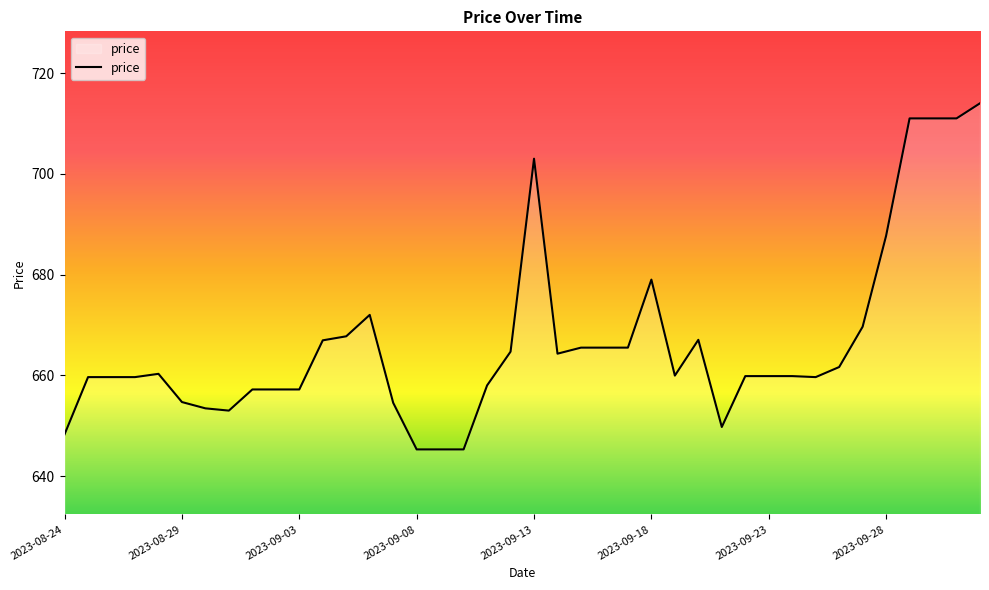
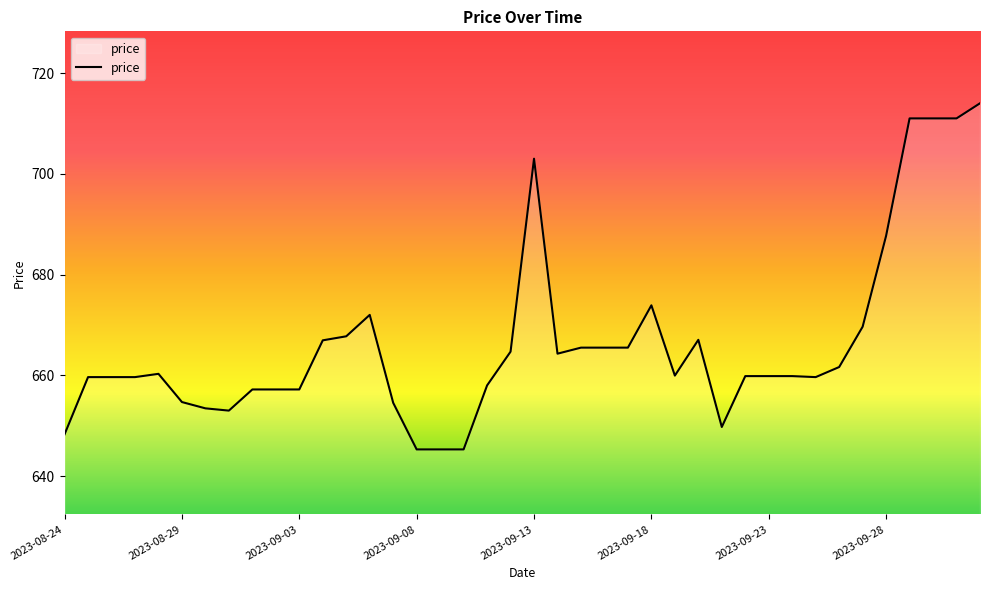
  {
    "2023-08-24": 648,
    "2023-08-29": 655,
    "2023-09-03": 657,
    "2023-09-08": 645,
    "2023-09-13": 703,
-   "2023-09-18": 679,
+   "2023-09-18": 674,
    "2023-09-23": 660,
    "2023-09-28": 688
  }
